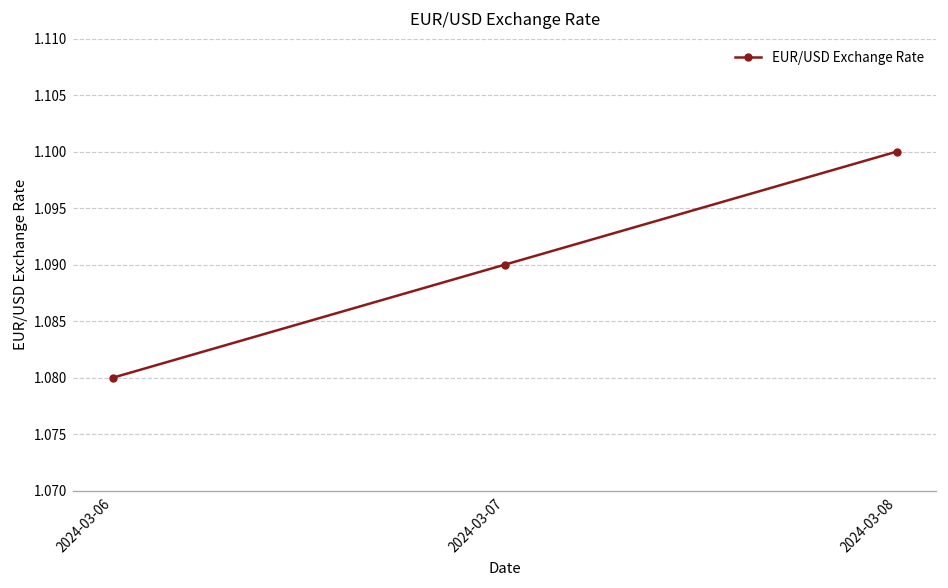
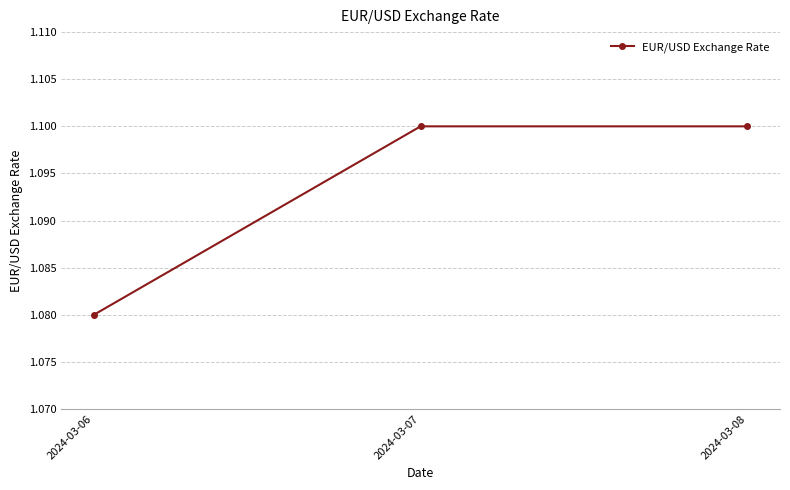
  {
    "2024-03-06": 1.08,
-   "2024-03-07": 1.09,
+   "2024-03-07": 1.10,
    "2024-03-08": 1.10
  }
